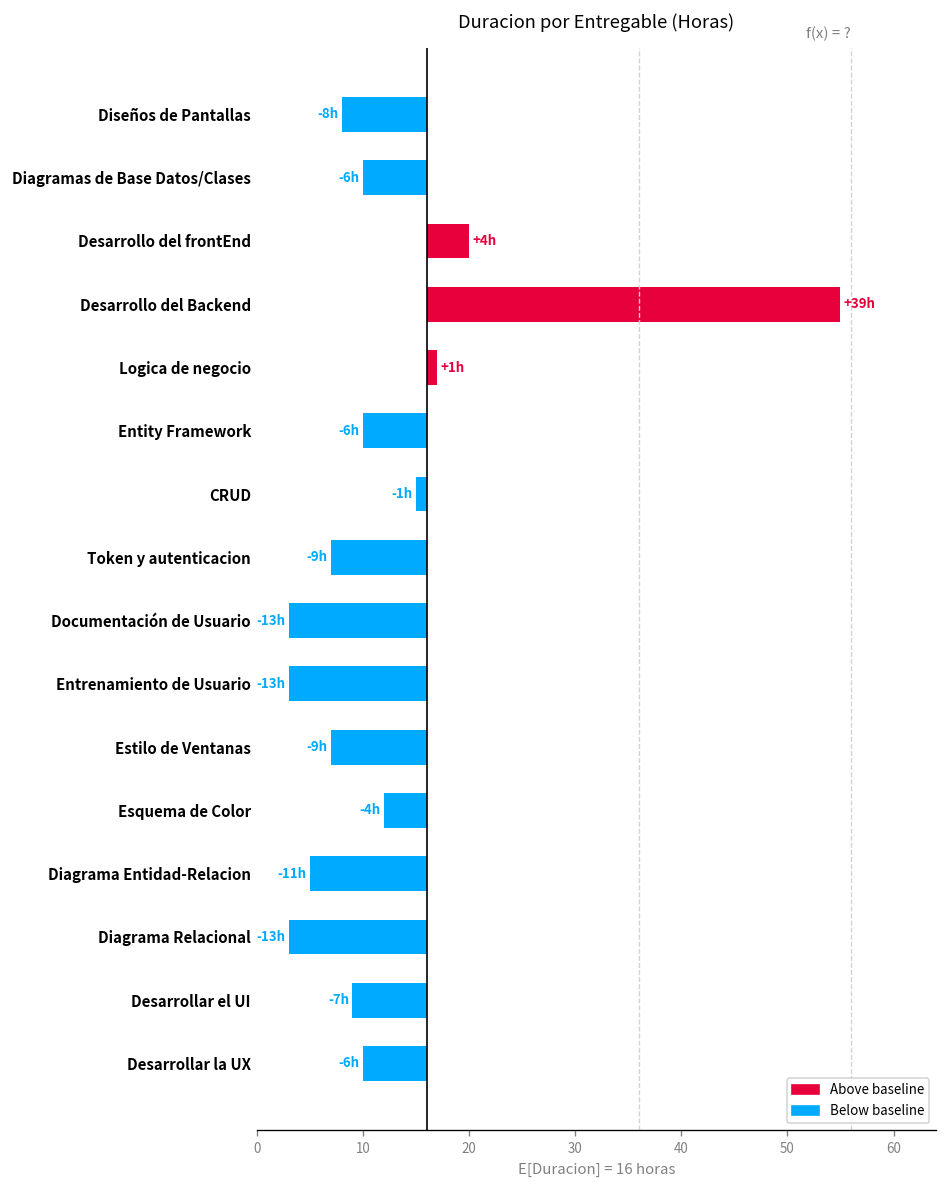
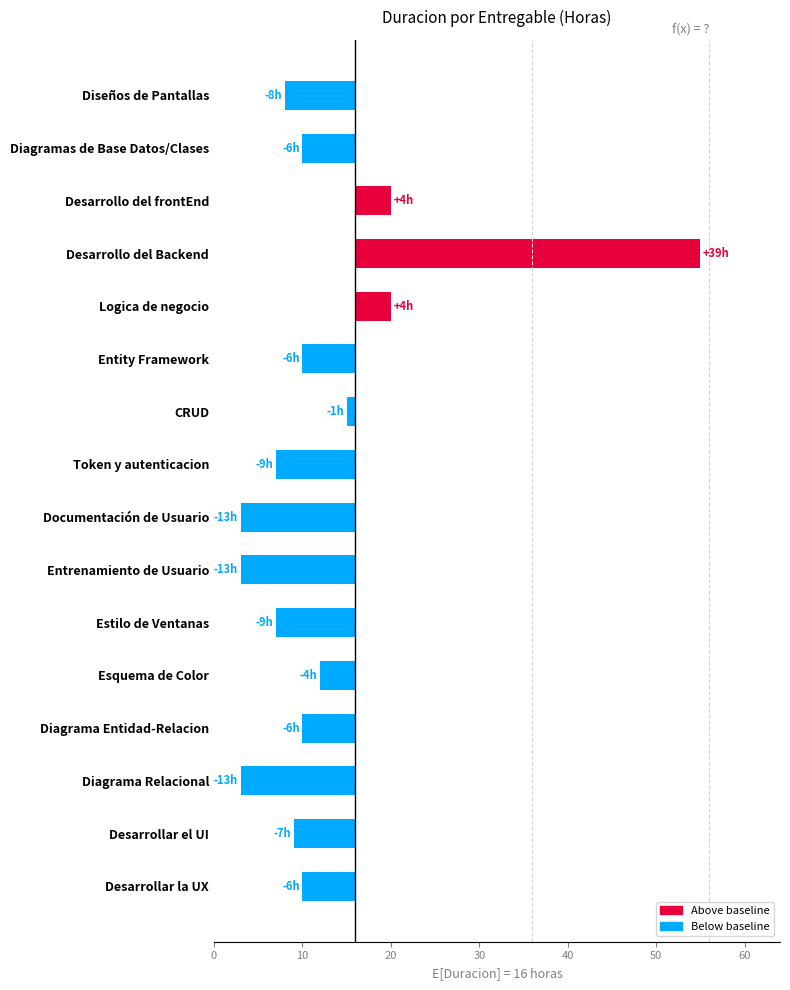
  {
    "Diseños de Pantallas": "-8h",
    "Diagramas de Base Datos/Clases": "-6h",
    "Desarrollo del frontEnd": "+4h",
    "Desarrollo del Backend": "+39h",
-   "Logica de negocio": "+1h",
+   "Logica de negocio": "+4h",
    "Entity Framework": "-6h",
    "CRUD": "-1h",
    "Token y autenticacion": "-9h",
    "Documentación de Usuario": "-13h",
    "Entrenamiento de Usuario": "-13h",
    "Estilo de Ventanas": "-9h",
    "Esquema de Color": "-4h",
-   "Diagrama Entidad-Relacion": "-11h",
+   "Diagrama Entidad-Relacion": "-6h",
    "Diagrama Relacional": "-13h",
    "Desarrollar el UI": "-7h",
    "Desarrollar la UX": "-6h"
  }
